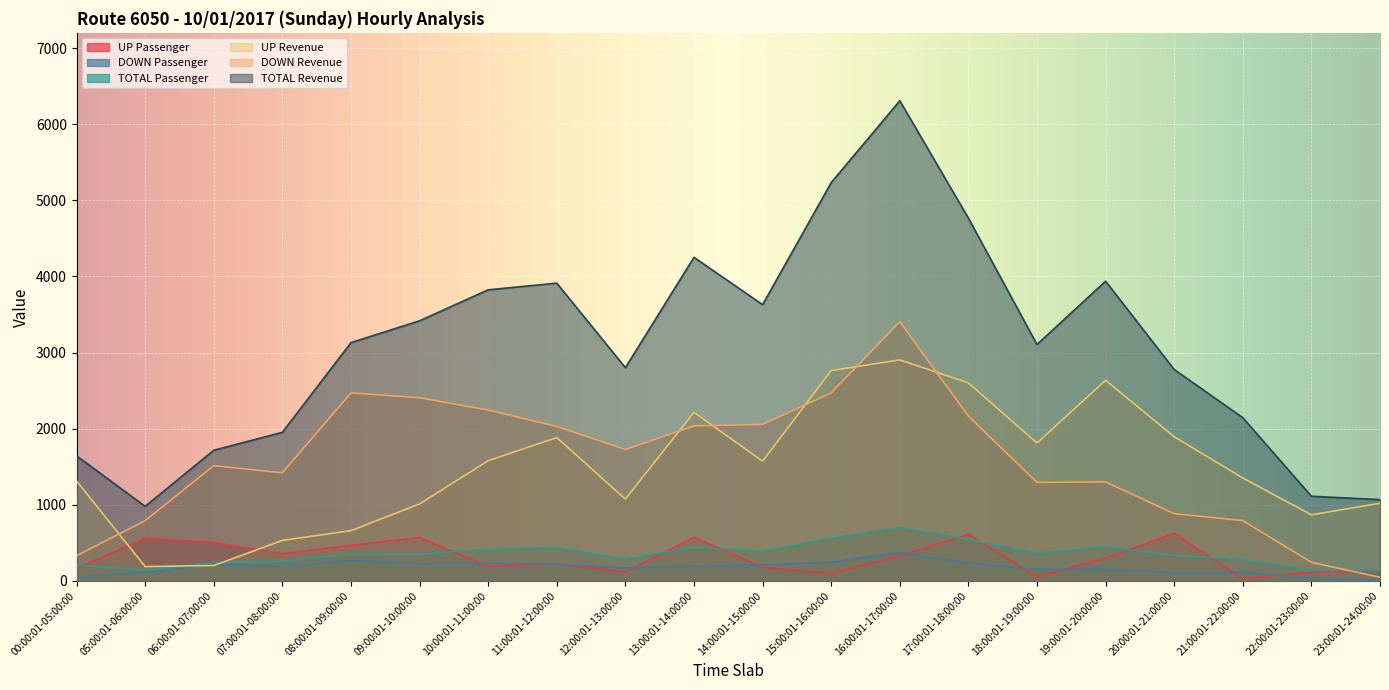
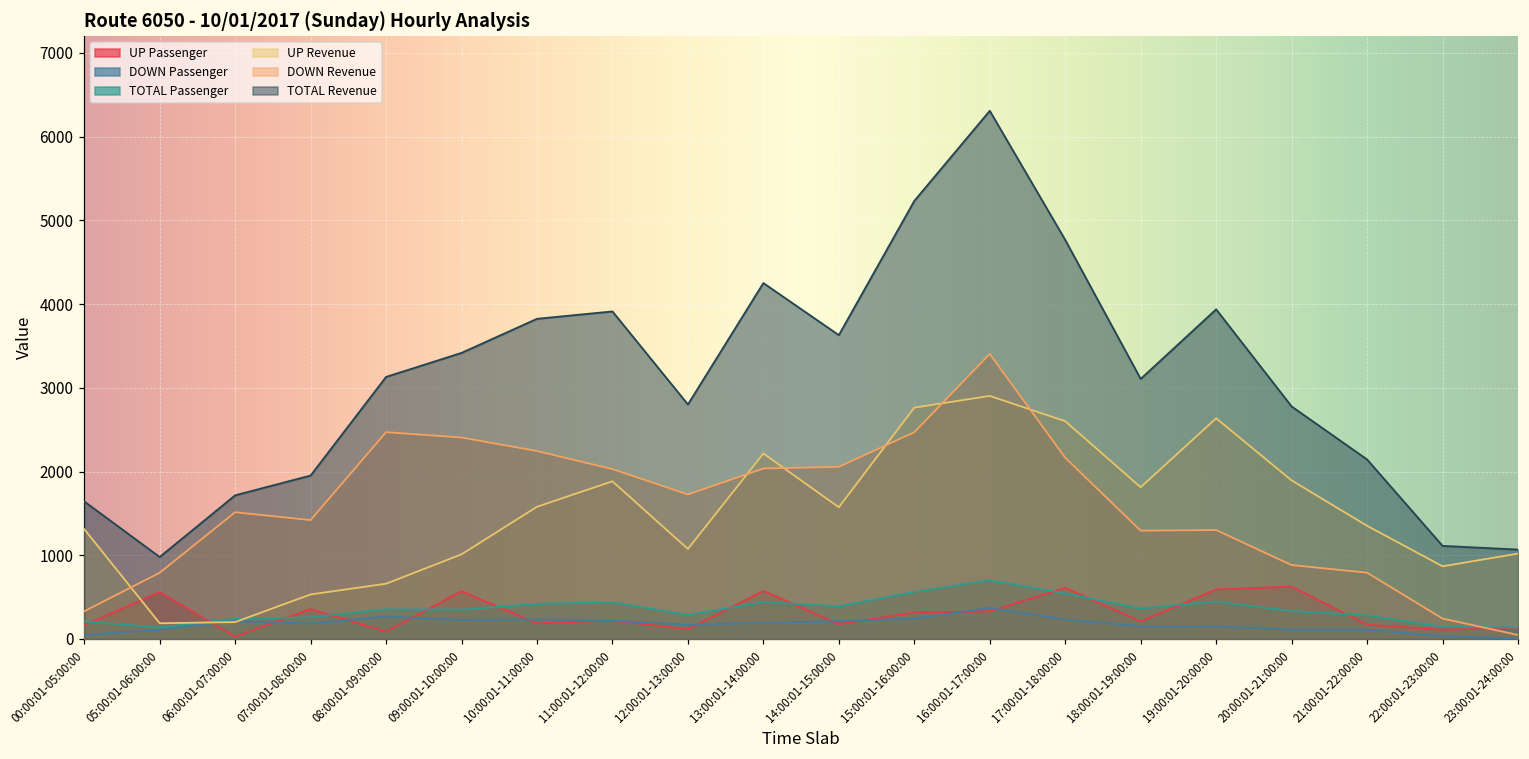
  {
    "UP Passenger": {
      "00:00:01-05:00:00": 200,
      "05:00:01-06:00:00": 600,
-     "06:00:01-07:00:00": 500,
+     "06:00:01-07:00:00": 0,
      "07:00:01-08:00:00": 400,
-     "08:00:01-09:00:00": 500,
+     "08:00:01-09:00:00": 100,
      "09:00:01-10:00:00": 600,
      "10:00:01-11:00:00": 200,
      "12:00:01-13:00:00": 100,
      "13:00:01-14:00:00": 600,
      "14:00:01-15:00:00": 200,
-     "15:00:01-16:00:00": 100,
+     "15:00:01-16:00:00": 300,
      "16:00:01-17:00:00": 300,
      "17:00:01-18:00:00": 600,
-     "18:00:01-19:00:00": 100,
-     "19:00:01-20:00:00": 300,
+     "18:00:01-19:00:00": 200,
+     "19:00:01-20:00:00": 600,
      "20:00:01-21:00:00": 600,
-     "21:00:01-22:00:00": 0,
+     "21:00:01-22:00:00": 200,
      "22:00:01-23:00:00": 100
    }
  }
